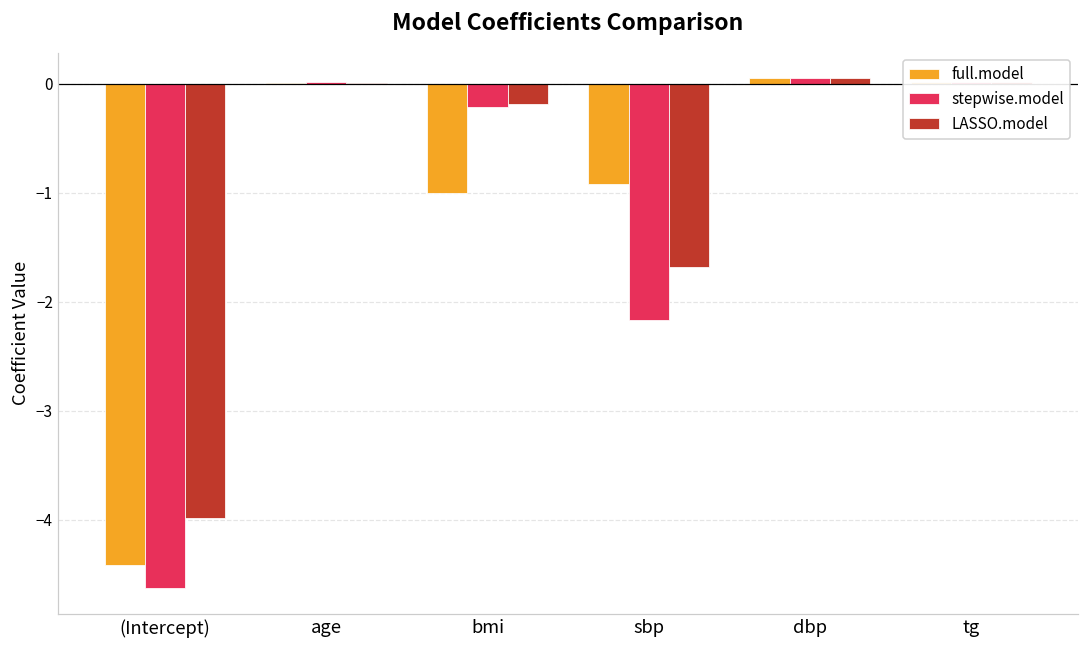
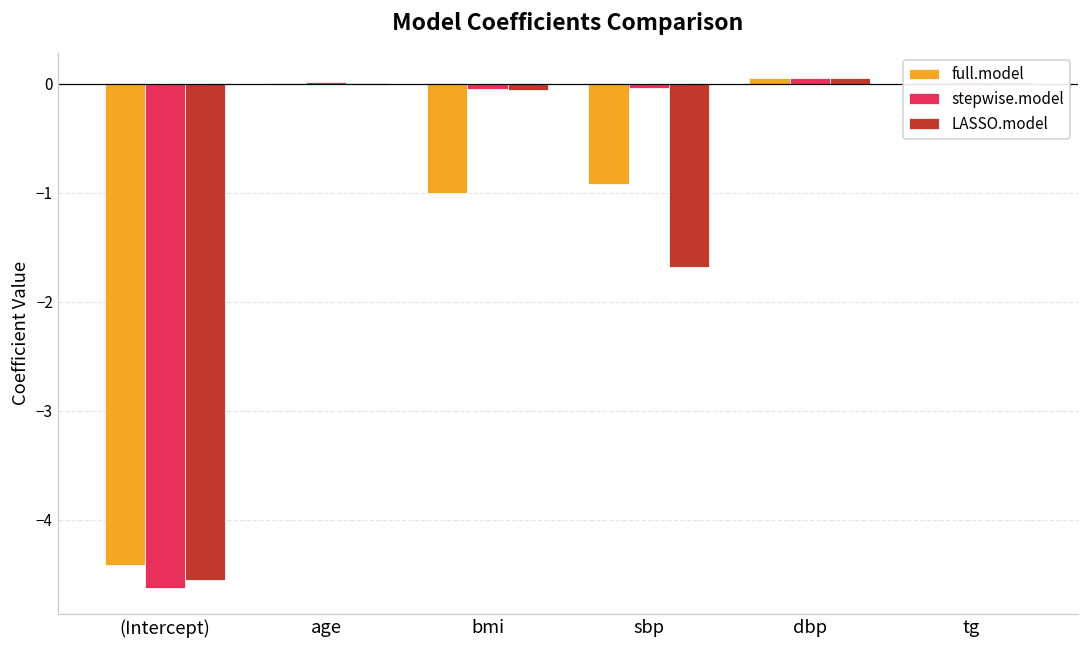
  {
    "full.model": {
      "(Intercept)": -4.4,
      "bmi": -1.0,
      "sbp": -0.9,
      "dbp": 0.1
    },
    "stepwise.model": {
      "(Intercept)": -4.6,
-     "bmi": -0.2,
-     "sbp": -2.2,
+     "bmi": 0.0,
+     "sbp": 0.0,
      "dbp": 0.1
    },
    "LASSO.model": {
-     "(Intercept)": -4.0,
-     "bmi": -0.2,
+     "(Intercept)": -4.6,
+     "bmi": -0.1,
      "sbp": -1.7,
      "dbp": 0.1
    }
  }
